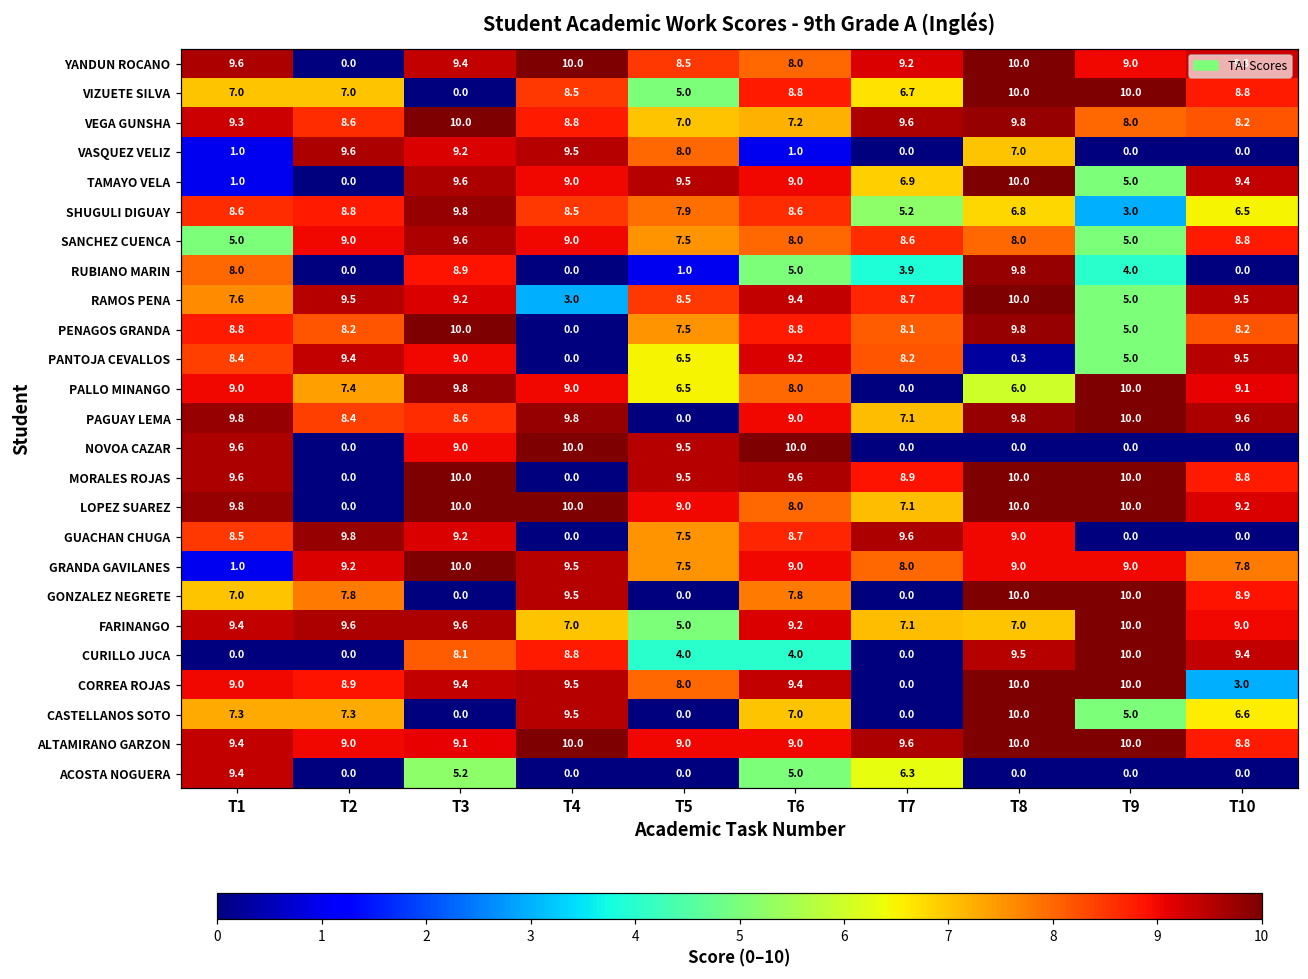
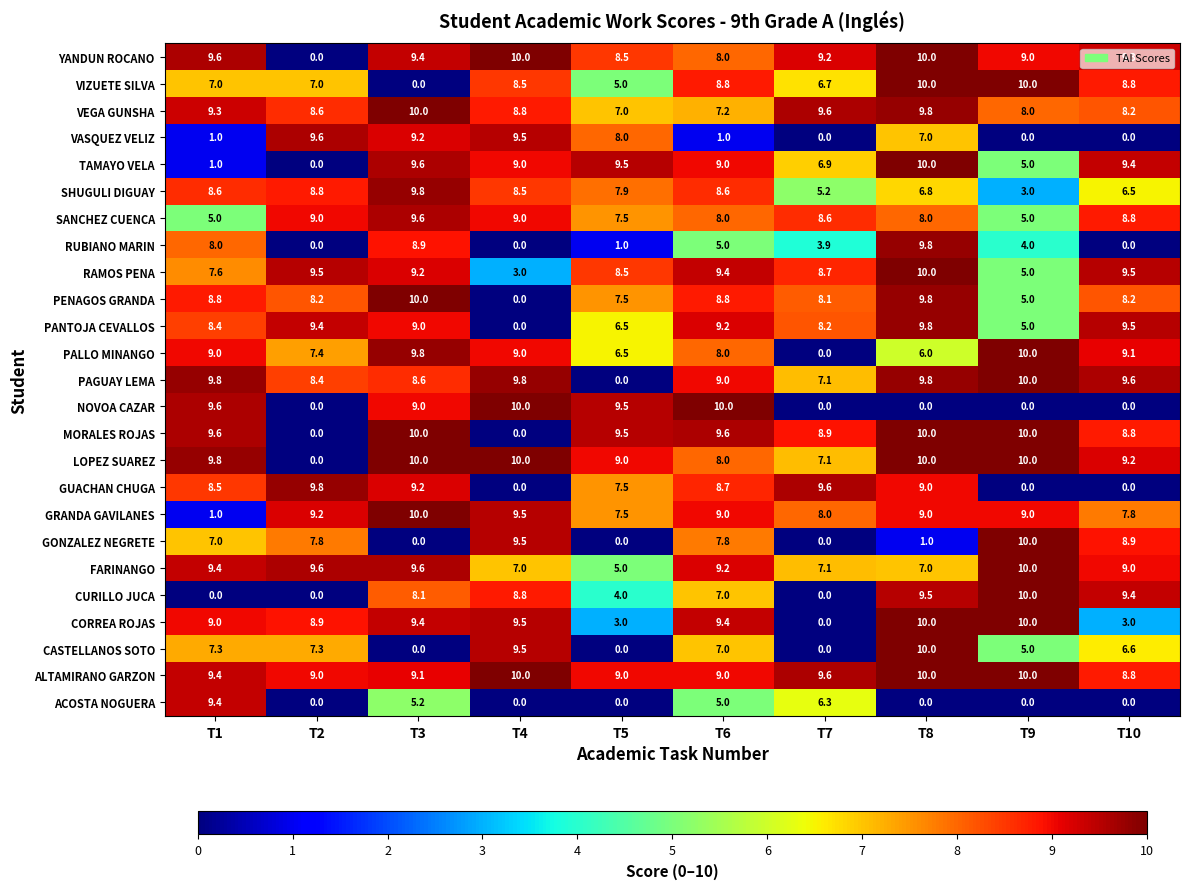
  {
    "PANTOJA CEVALLOS": {
      "T1": 8.4,
      "T2": 9.4,
      "T3": 9.0,
      "T4": 0.0,
      "T5": 6.5,
      "T6": 9.2,
      "T7": 8.2,
-     "T8": 0.3,
+     "T8": 9.8,
      "T9": 5.0,
      "T10": 9.5
    },
    "GONZALEZ NEGRETE": {
      "T1": 7.0,
      "T2": 7.8,
      "T3": 0.0,
      "T4": 9.5,
      "T5": 0.0,
      "T6": 7.8,
      "T7": 0.0,
-     "T8": 10.0,
+     "T8": 1.0,
      "T9": 10.0,
      "T10": 8.9
    },
    "CURILLO JUCA": {
      "T1": 0.0,
      "T2": 0.0,
      "T3": 8.1,
      "T4": 8.8,
      "T5": 4.0,
-     "T6": 4.0,
+     "T6": 7.0,
      "T7": 0.0,
      "T8": 9.5,
      "T9": 10.0,
      "T10": 9.4
    },
    "CORREA ROJAS": {
      "T1": 9.0,
      "T2": 8.9,
      "T3": 9.4,
      "T4": 9.5,
-     "T5": 8.0,
+     "T5": 3.0,
      "T6": 9.4,
      "T7": 0.0,
      "T8": 10.0,
      "T9": 10.0,
      "T10": 3.0
    }
  }
